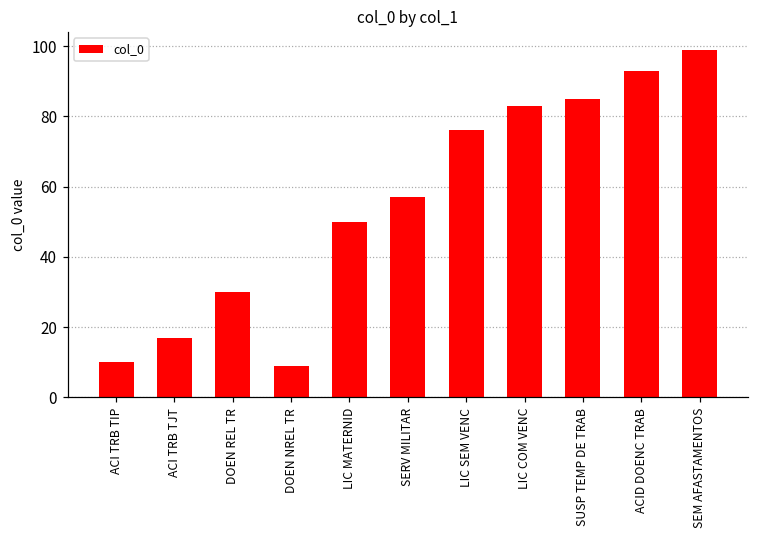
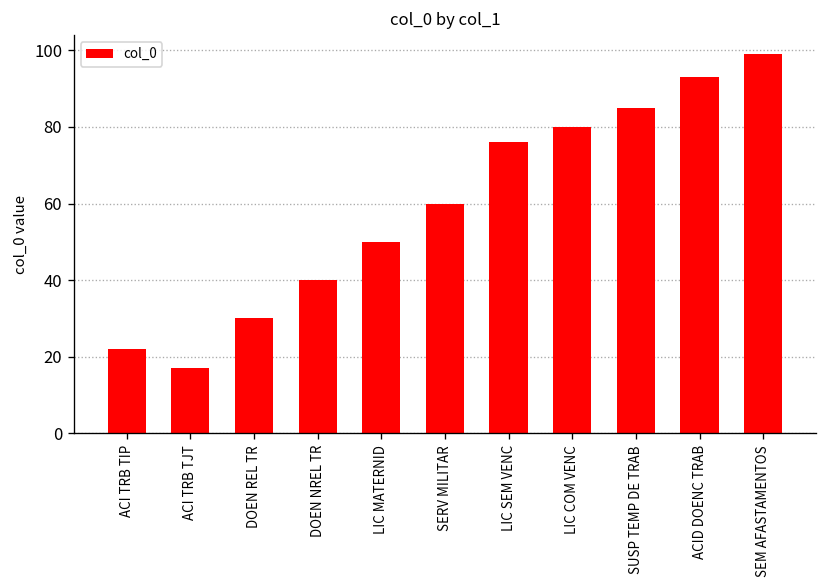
  {
-   "ACI TRB TIP": 10,
+   "ACI TRB TIP": 22,
    "ACI TRB TJT": 17,
    "DOEN REL TR": 30,
-   "DOEN NREL TR": 9,
+   "DOEN NREL TR": 40,
    "LIC MATERNID": 50,
-   "SERV MILITAR": 57,
+   "SERV MILITAR": 60,
    "LIC SEM VENC": 76,
-   "LIC COM VENC": 83,
+   "LIC COM VENC": 80,
    "SUSP TEMP DE TRAB": 85,
    "ACID DOENC TRAB": 93,
    "SEM AFASTAMENTOS": 99
  }
